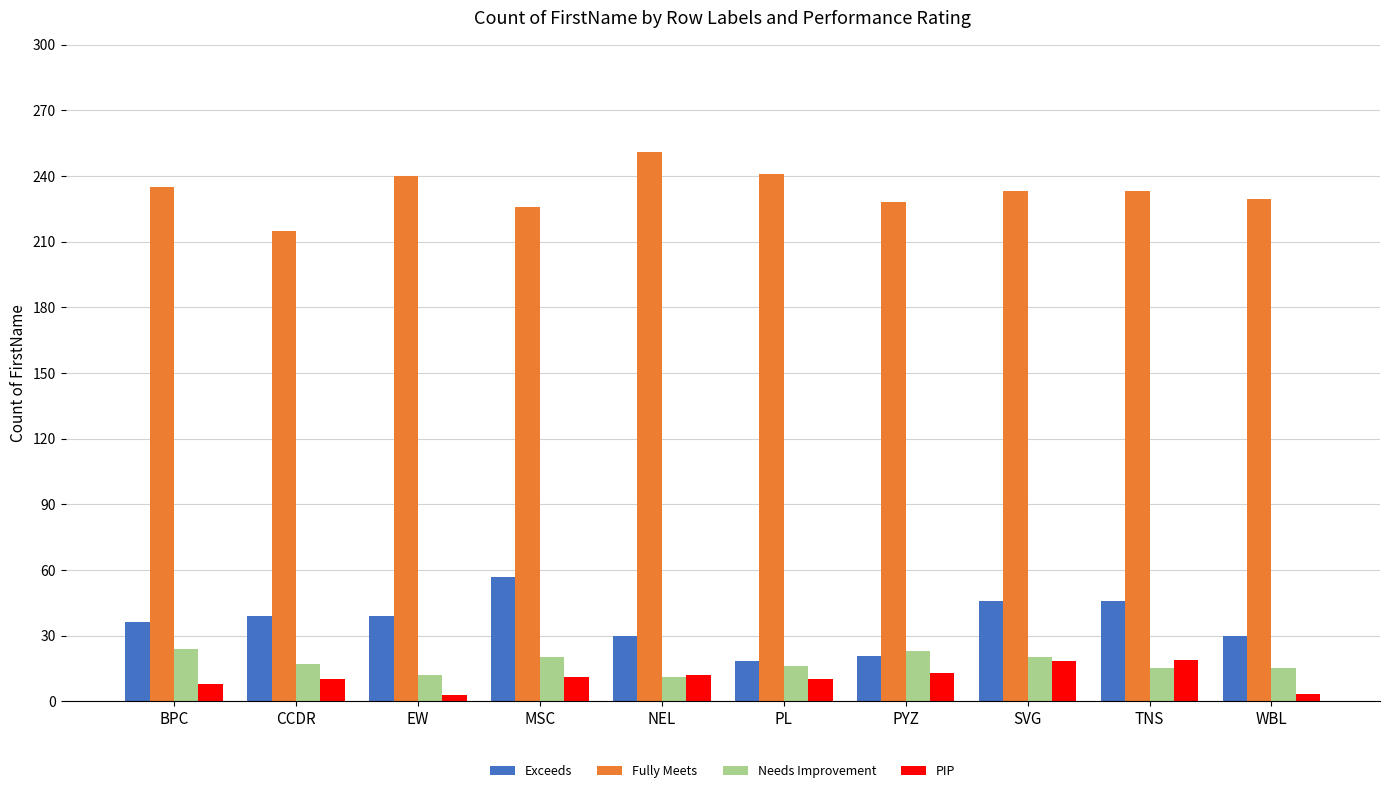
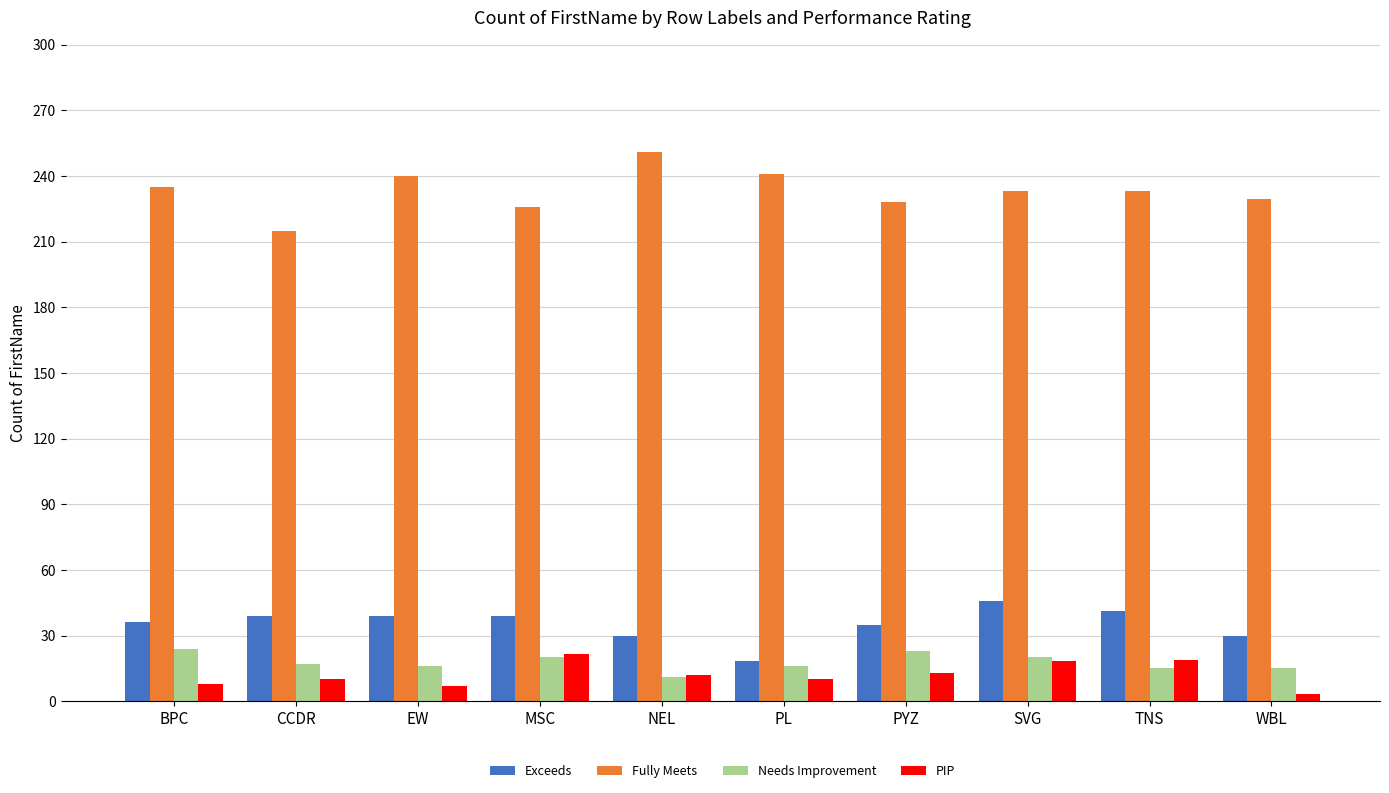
  {
    "Exceeds": {
      "BPC": 36,
      "CCDR": 39,
      "EW": 39,
-     "MSC": 57,
+     "MSC": 39,
      "NEL": 30,
      "PL": 19,
-     "PYZ": 21,
+     "PYZ": 35,
      "SVG": 46,
-     "TNS": 46,
+     "TNS": 41,
      "WBL": 30
    },
    "Fully Meets": {
      "BPC": 235,
      "CCDR": 215,
      "EW": 240,
      "MSC": 226,
      "NEL": 251,
      "PL": 241,
      "PYZ": 228,
      "SVG": 233,
      "TNS": 233,
      "WBL": 229
    },
    "Needs Improvement": {
      "BPC": 24,
      "CCDR": 17,
-     "EW": 12,
+     "EW": 16,
      "MSC": 20,
      "NEL": 11,
      "PL": 16,
      "PYZ": 23,
      "SVG": 20,
      "TNS": 15,
      "WBL": 15
    },
    "PIP": {
      "BPC": 8,
      "CCDR": 10,
-     "EW": 3,
-     "MSC": 11,
+     "EW": 7,
+     "MSC": 21,
      "NEL": 12,
      "PL": 10,
      "PYZ": 13,
      "SVG": 19,
      "TNS": 19,
      "WBL": 4
    }
  }
